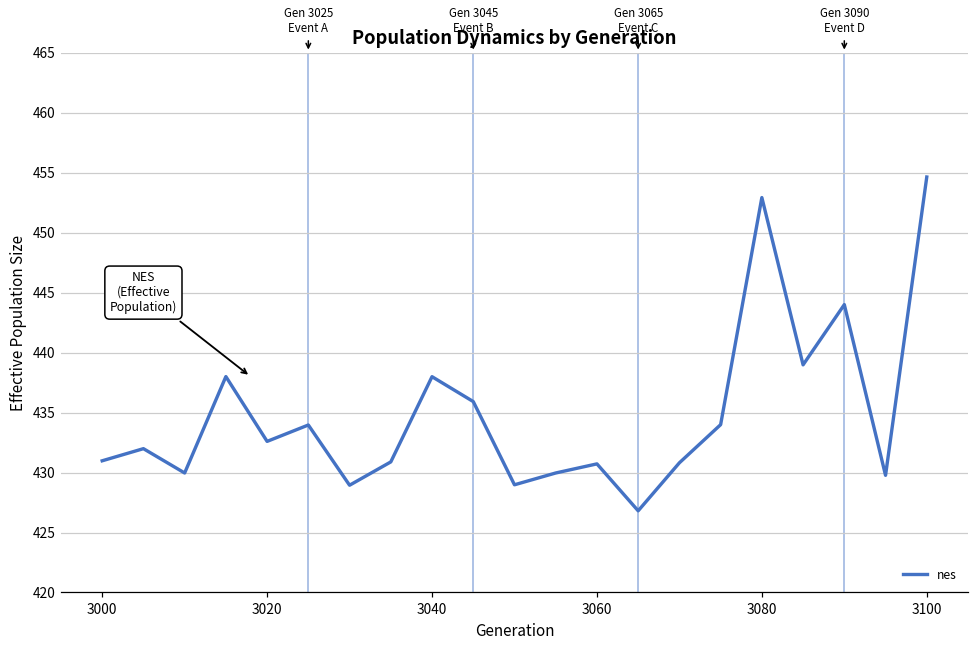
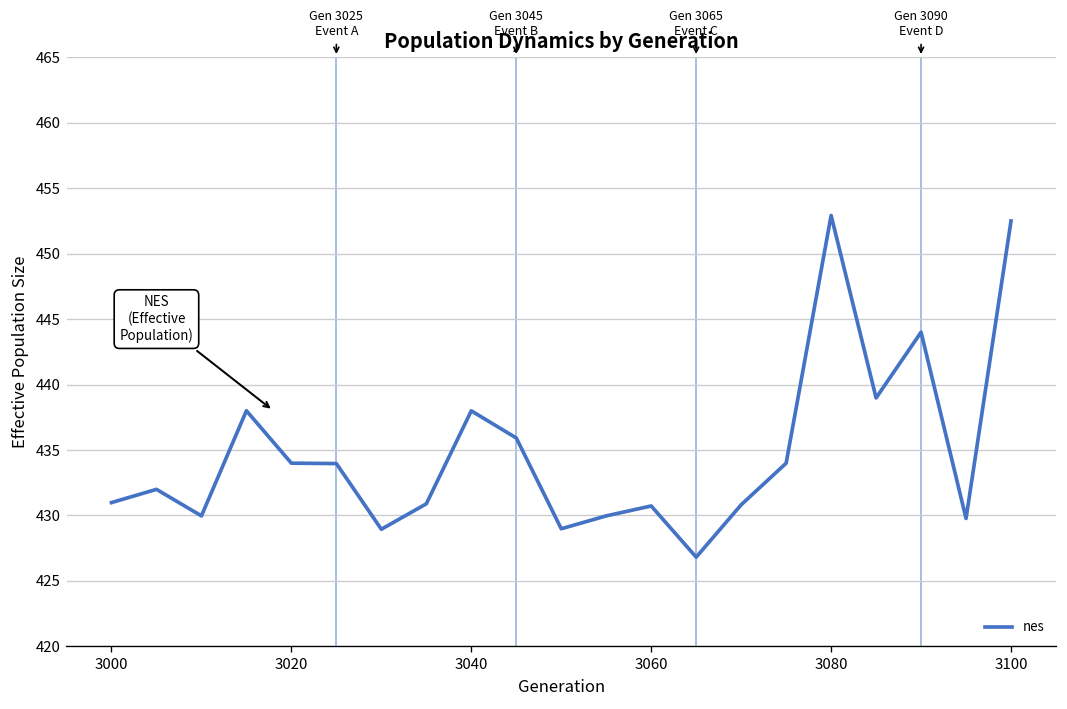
  {
    "nes": {
      "3000": 431.0,
-     "3020": 432.6,
+     "3020": 434.0,
      "3040": 438.0,
      "3060": 430.7,
      "3080": 452.9,
-     "3100": 454.6
+     "3100": 452.5
    }
  }
